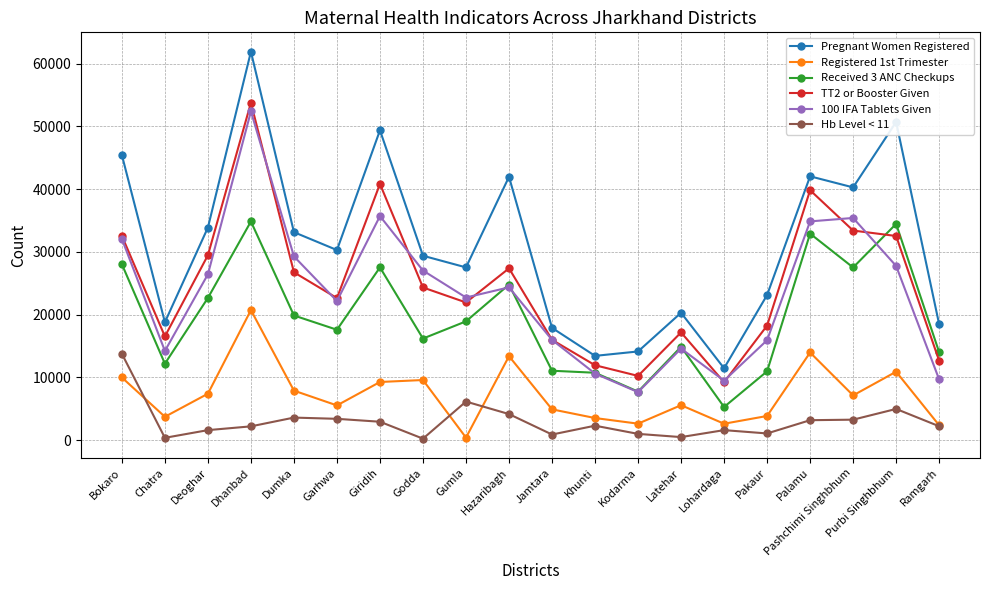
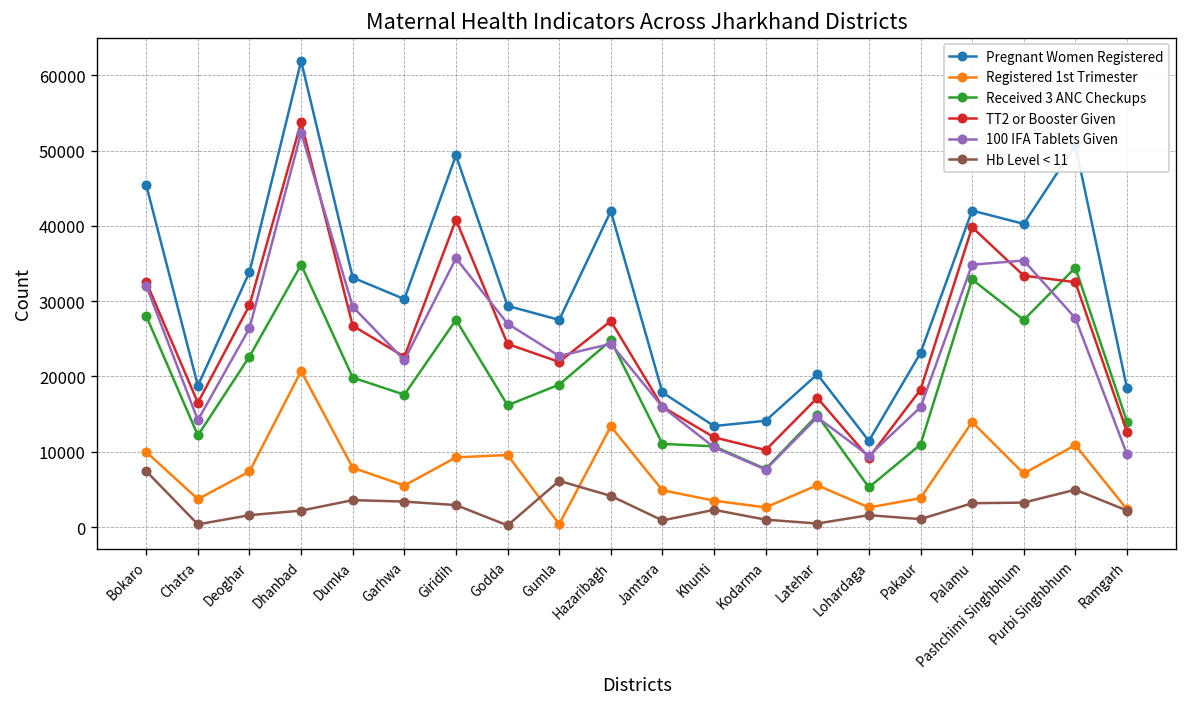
  {
    "Pregnant Women Registered": {
      "Bokaro": 45000,
      "Chatra": 19000,
      "Deoghar": 34000,
      "Dhanbad": 62000,
      "Dumka": 33000,
      "Garhwa": 30000,
      "Giridih": 49000,
      "Godda": 29000,
      "Gumla": 28000,
      "Hazaribagh": 42000,
      "Jamtara": 18000,
      "Khunti": 13000,
      "Kodarma": 14000,
      "Latehar": 20000,
      "Lohardaga": 11000,
      "Pakaur": 23000,
      "Palamu": 42000,
      "Pashchimi Singhbhum": 40000,
      "Ramgarh": 18000
    },
    "Registered 1st Trimester": {
      "Bokaro": 10000,
      "Chatra": 4000,
      "Deoghar": 7000,
      "Dhanbad": 21000,
      "Dumka": 8000,
      "Garhwa": 6000,
      "Giridih": 9000,
      "Godda": 10000,
      "Gumla": 0,
      "Hazaribagh": 13000,
      "Jamtara": 5000,
      "Khunti": 4000,
      "Kodarma": 3000,
      "Latehar": 6000,
      "Lohardaga": 3000,
      "Pakaur": 4000,
      "Palamu": 14000,
      "Pashchimi Singhbhum": 7000,
      "Purbi Singhbhum": 11000
    },
    "Received 3 ANC Checkups": {
      "Bokaro": 28000,
      "Chatra": 12000,
      "Deoghar": 23000,
      "Dhanbad": 35000,
      "Dumka": 20000,
      "Garhwa": 18000,
      "Giridih": 28000,
      "Godda": 16000,
      "Gumla": 19000,
      "Hazaribagh": 25000,
      "Jamtara": 11000,
      "Lohardaga": 5000,
      "Pakaur": 11000,
      "Palamu": 33000,
      "Pashchimi Singhbhum": 28000,
      "Purbi Singhbhum": 34000,
      "Ramgarh": 14000
    },
    "TT2 or Booster Given": {
      "Bokaro": 33000,
      "Chatra": 17000,
      "Deoghar": 29000,
      "Dhanbad": 54000,
      "Dumka": 27000,
      "Garhwa": 23000,
      "Giridih": 41000,
      "Godda": 24000,
      "Gumla": 22000,
      "Hazaribagh": 27000,
      "Khunti": 12000,
      "Kodarma": 10000,
      "Latehar": 17000,
      "Pakaur": 18000,
      "Palamu": 40000,
      "Pashchimi Singhbhum": 33000,
      "Purbi Singhbhum": 33000,
      "Ramgarh": 13000
    },
    "100 IFA Tablets Given": {
      "Bokaro": 32000,
      "Chatra": 14000,
      "Deoghar": 26000,
      "Dhanbad": 52000,
      "Dumka": 29000,
      "Garhwa": 22000,
      "Giridih": 36000,
      "Godda": 27000,
      "Gumla": 23000,
      "Hazaribagh": 24000,
      "Pakaur": 16000,
      "Palamu": 35000,
      "Pashchimi Singhbhum": 35000,
      "Purbi Singhbhum": 28000,
      "Ramgarh": 10000
    },
    "Hb Level < 11": {
-     "Bokaro": 14000,
+     "Bokaro": 7000,
      "Chatra": 0,
      "Deoghar": 2000,
      "Dhanbad": 2000,
      "Dumka": 4000,
      "Garhwa": 3000,
      "Giridih": 3000,
      "Godda": 0,
      "Gumla": 6000,
      "Hazaribagh": 4000,
      "Jamtara": 1000,
      "Khunti": 2000,
      "Kodarma": 1000,
      "Latehar": 0,
      "Lohardaga": 2000,
      "Pakaur": 1000,
      "Palamu": 3000,
      "Pashchimi Singhbhum": 3000,
      "Purbi Singhbhum": 5000
    }
  }
